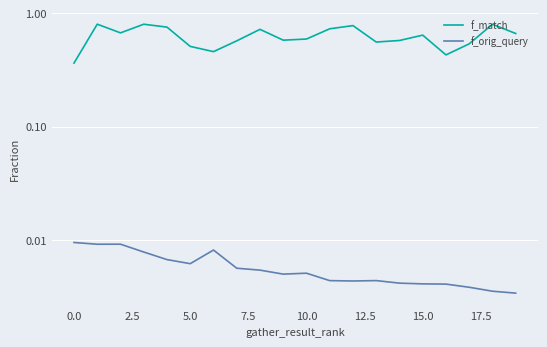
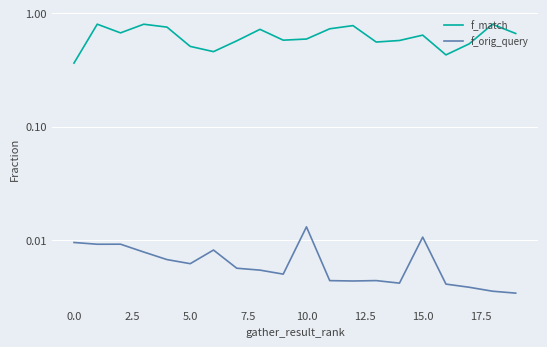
  {
    "f_match": {
      "0.0": 0.36,
      "5.0": 0.5,
      "10.0": 0.6,
      "15.0": 0.6
    },
    "f_orig_query": {
      "0.0": 0.010,
      "5.0": 0.006,
-     "10.0": 0.005,
-     "15.0": 0.0041
+     "10.0": 0.013,
+     "15.0": 0.011
    }
  }
